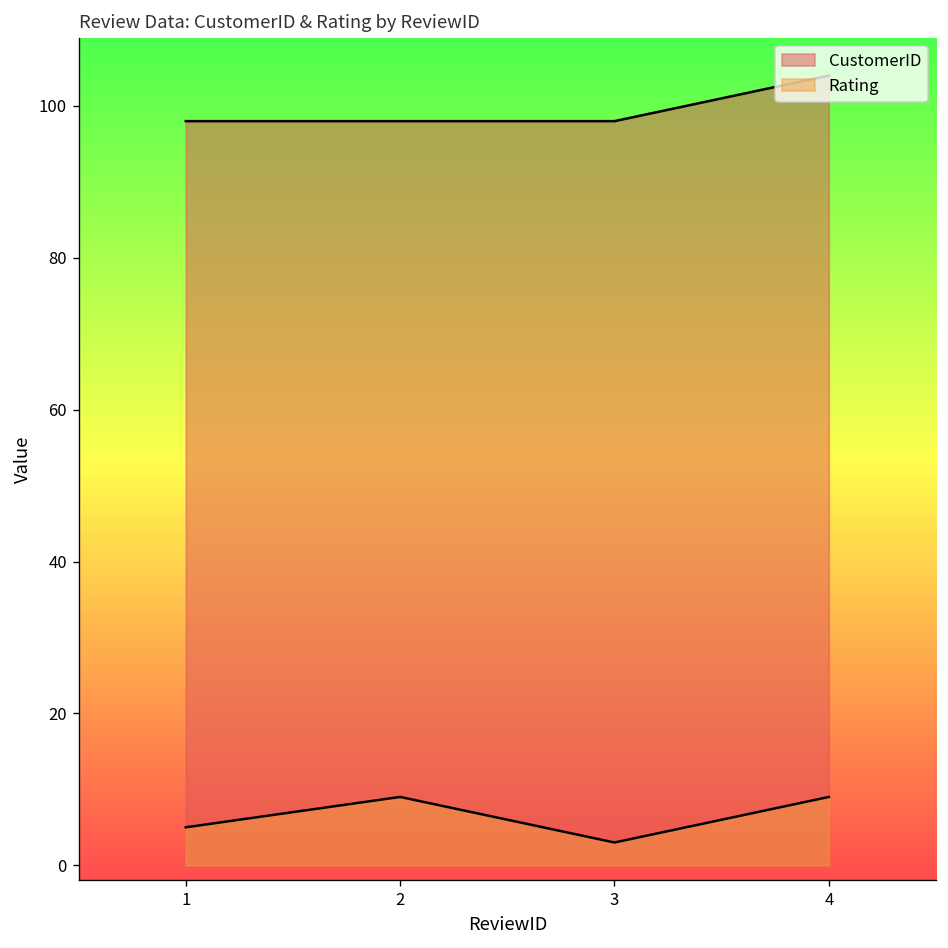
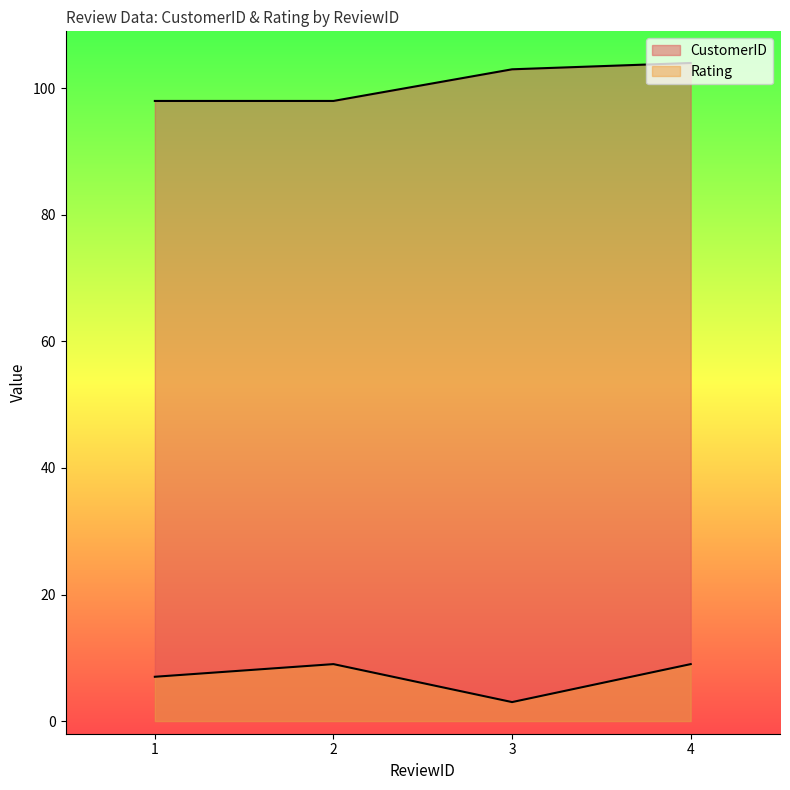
  {
    "CustomerID": {
      "1": 98,
      "2": 98,
-     "3": 98
+     "3": 103
    },
    "Rating": {
-     "1": 5,
+     "1": 7,
      "2": 9,
      "3": 3,
      "4": 9
    }
  }
